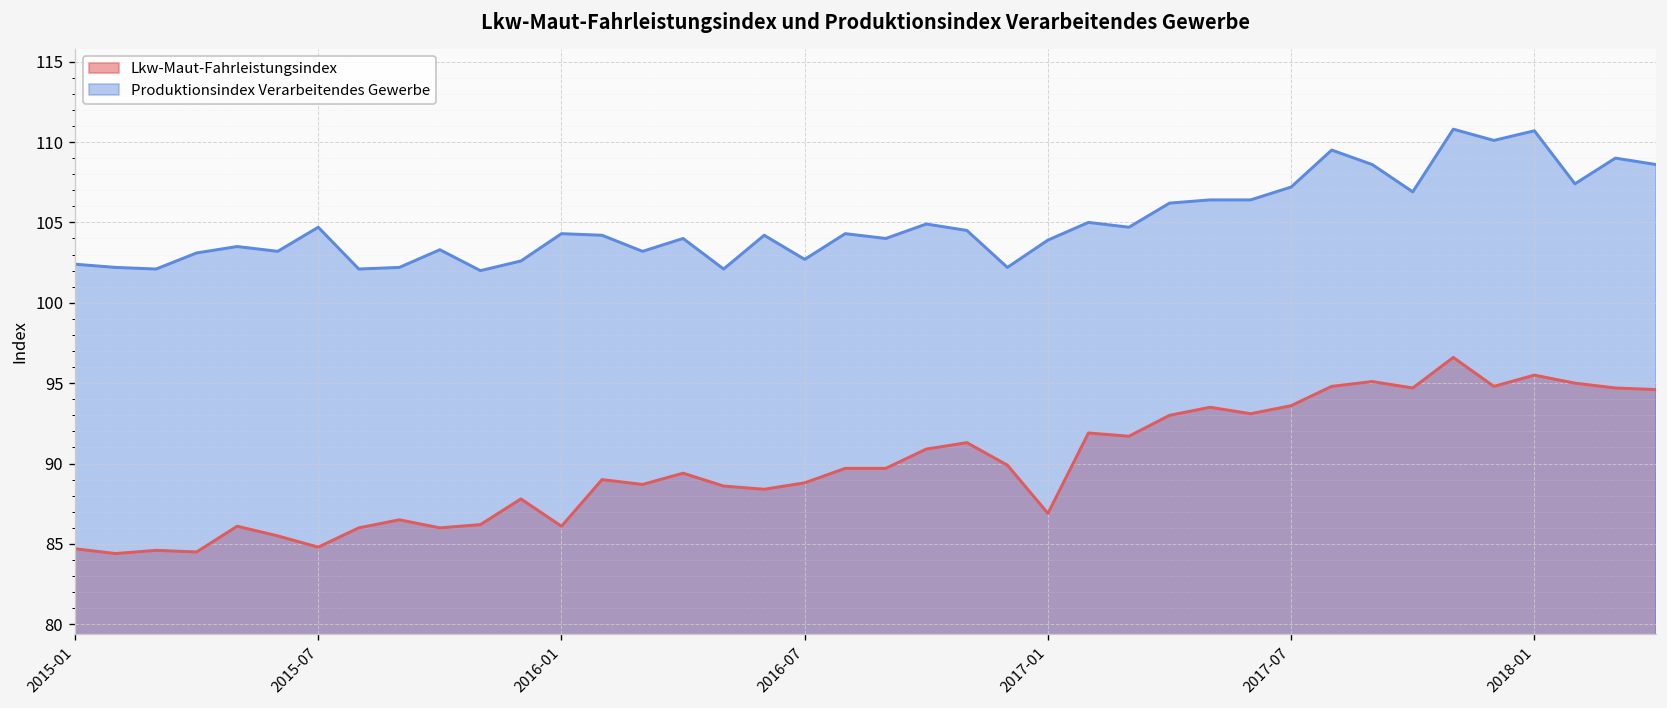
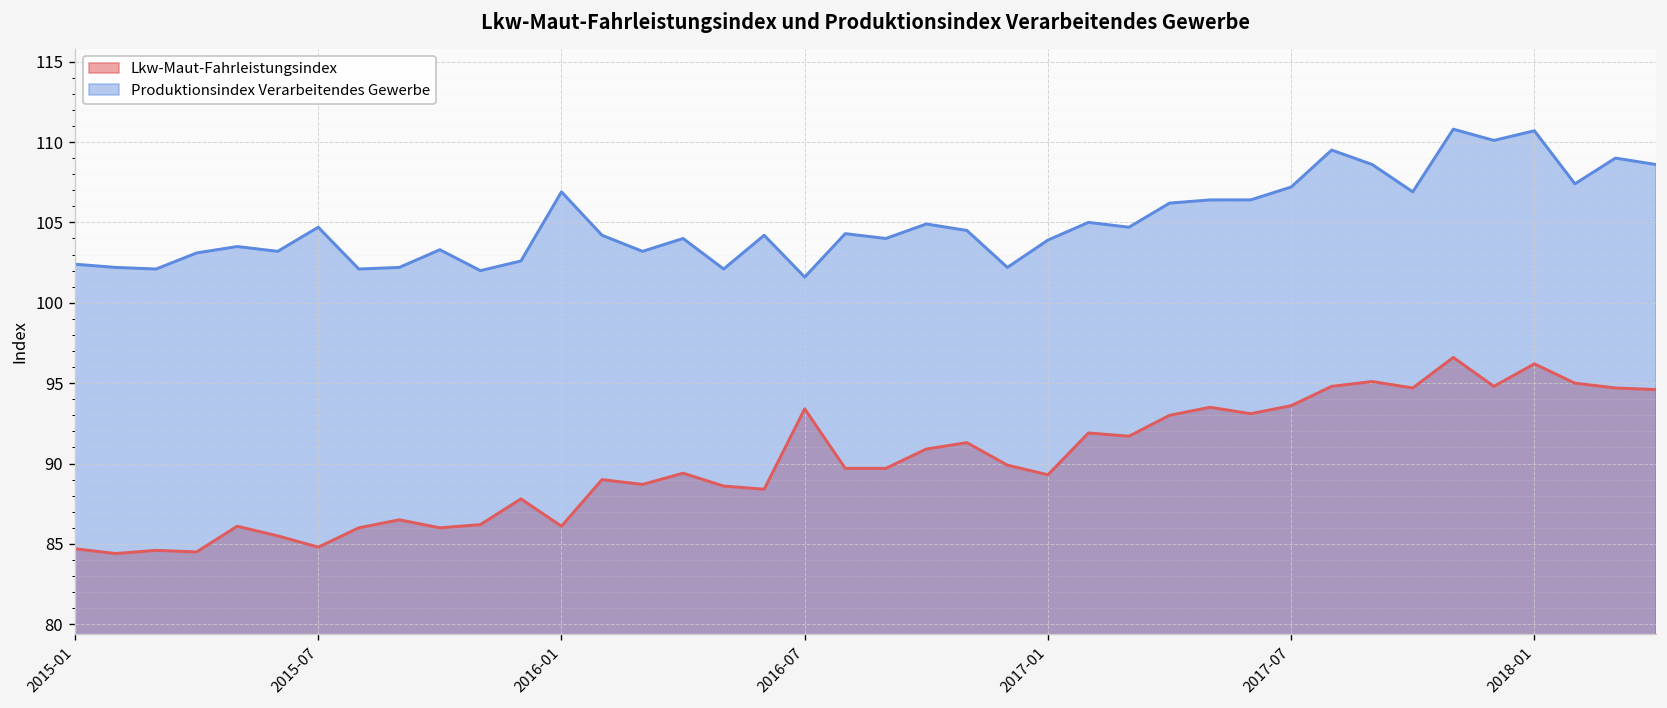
  {
    "Lkw-Maut-Fahrleistungsindex": {
      "2015-01": 84.7,
      "2015-07": 84.8,
      "2016-01": 86.1,
-     "2016-07": 88.8,
-     "2017-01": 86.9,
+     "2016-07": 93.4,
+     "2017-01": 89.3,
      "2017-07": 93.6,
-     "2018-01": 95.5
+     "2018-01": 96.2
    },
    "Produktionsindex Verarbeitendes Gewerbe": {
      "2015-01": 102.4,
      "2015-07": 104.7,
-     "2016-01": 104.3,
-     "2016-07": 102.7,
+     "2016-01": 106.9,
+     "2016-07": 101.6,
      "2017-01": 103.9,
      "2017-07": 107.2,
      "2018-01": 110.7
    }
  }
